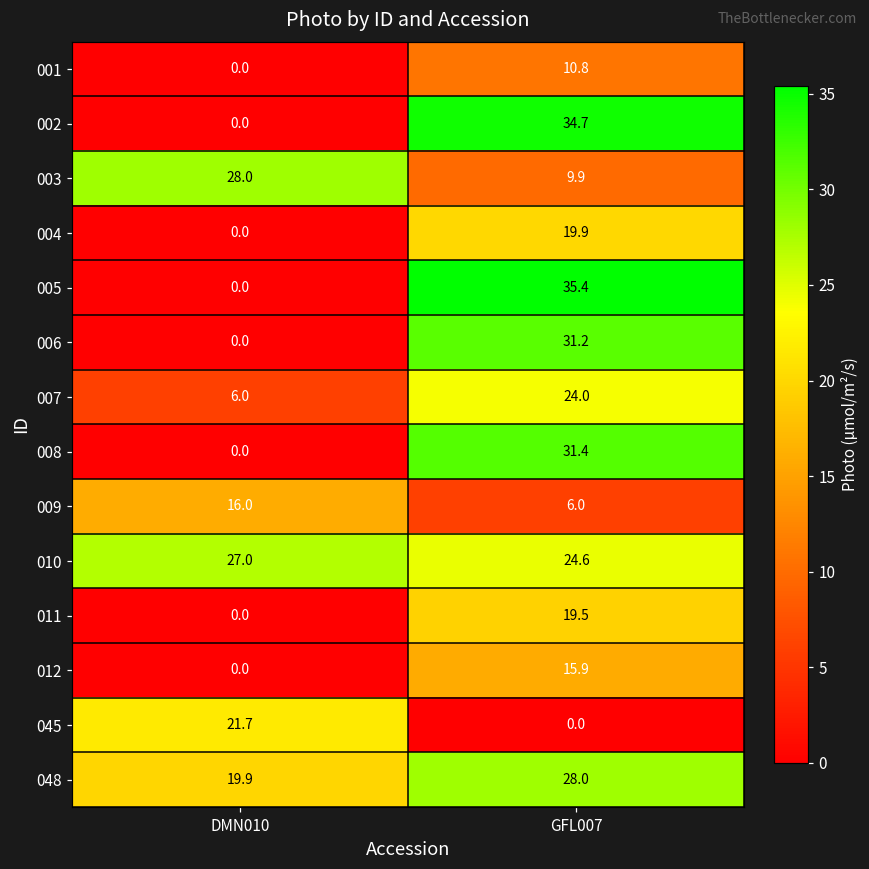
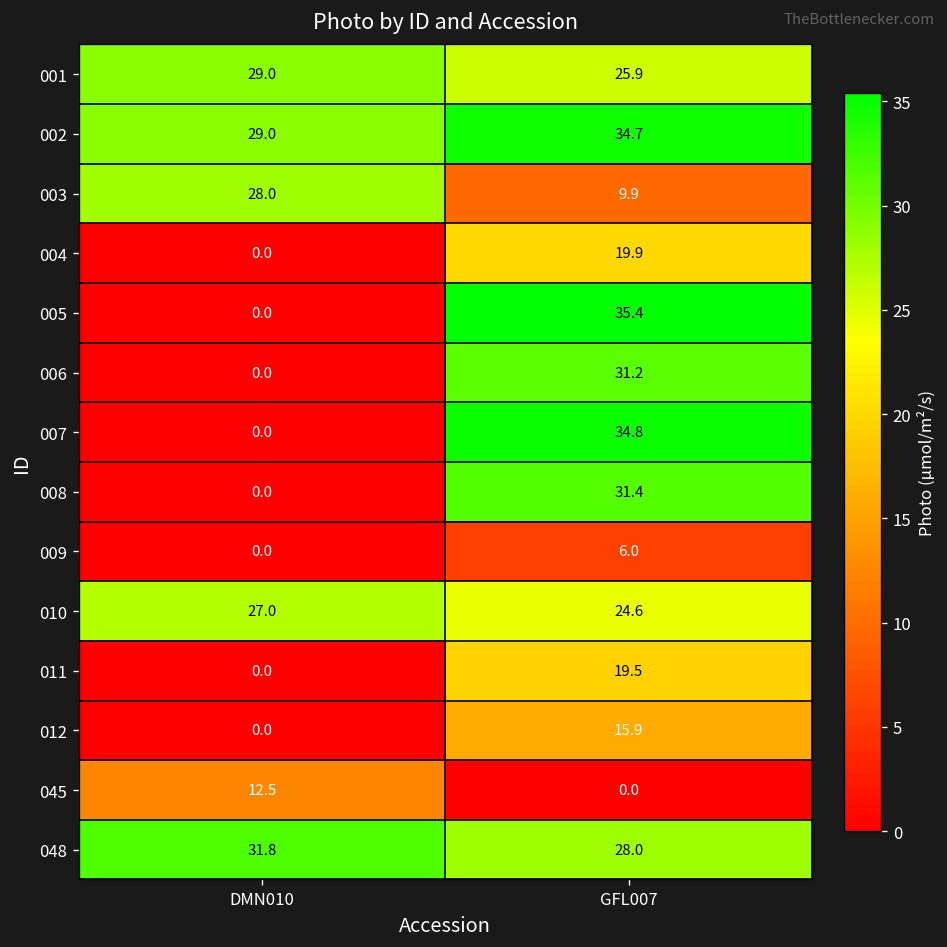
  {
    "001": {
-     "DMN010": 0.0,
-     "GFL007": 10.8
+     "DMN010": 29.0,
+     "GFL007": 25.9
    },
    "002": {
-     "DMN010": 0.0,
+     "DMN010": 29.0,
      "GFL007": 34.7
    },
    "003": {
      "DMN010": 28.0,
      "GFL007": 9.9
    },
    "004": {
      "DMN010": 0.0,
      "GFL007": 19.9
    },
    "005": {
      "DMN010": 0.0,
      "GFL007": 35.4
    },
    "006": {
      "DMN010": 0.0,
      "GFL007": 31.2
    },
    "007": {
-     "DMN010": 6.0,
-     "GFL007": 24.0
+     "DMN010": 0.0,
+     "GFL007": 34.8
    },
    "008": {
      "DMN010": 0.0,
      "GFL007": 31.4
    },
    "009": {
-     "DMN010": 16.0,
+     "DMN010": 0.0,
      "GFL007": 6.0
    },
    "010": {
      "DMN010": 27.0,
      "GFL007": 24.6
    },
    "011": {
      "DMN010": 0.0,
      "GFL007": 19.5
    },
    "012": {
      "DMN010": 0.0,
      "GFL007": 15.9
    },
    "045": {
-     "DMN010": 21.7,
+     "DMN010": 12.5,
      "GFL007": 0.0
    },
    "048": {
-     "DMN010": 19.9,
+     "DMN010": 31.8,
      "GFL007": 28.0
    }
  }
